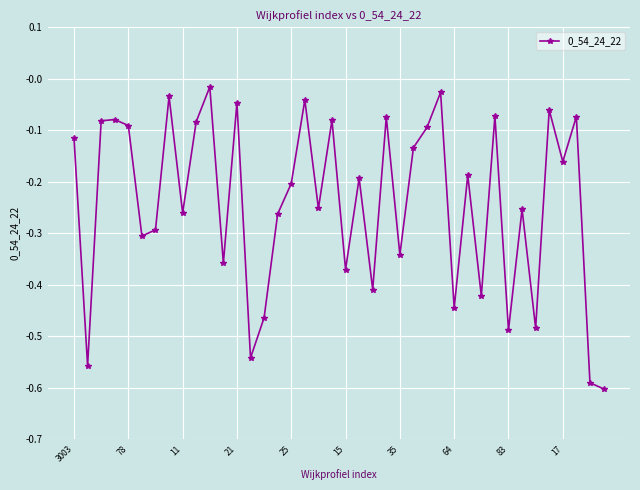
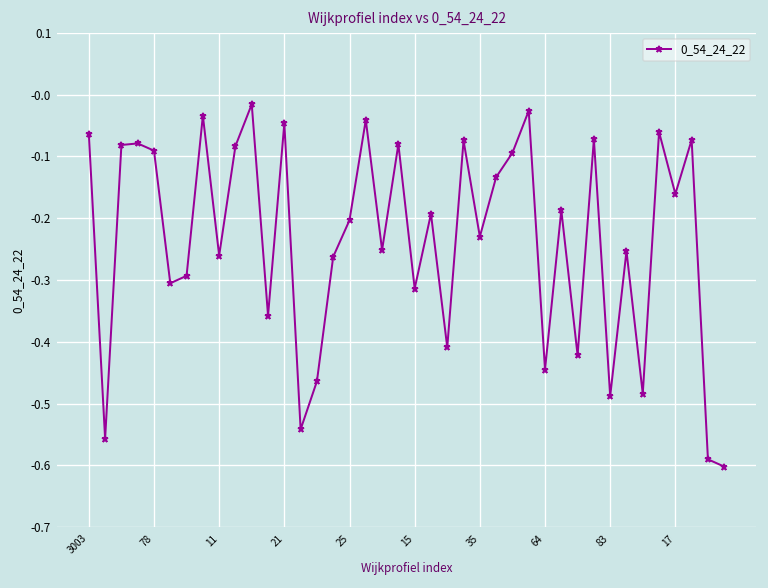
  {
-   "3003": -0.12,
+   "3003": -0.06,
    "78": -0.09,
    "11": -0.26,
    "21": -0.05,
    "25": -0.20,
-   "15": -0.37,
-   "35": -0.34,
+   "15": -0.31,
+   "35": -0.23,
    "64": -0.44,
    "83": -0.49,
    "17": -0.16
  }
